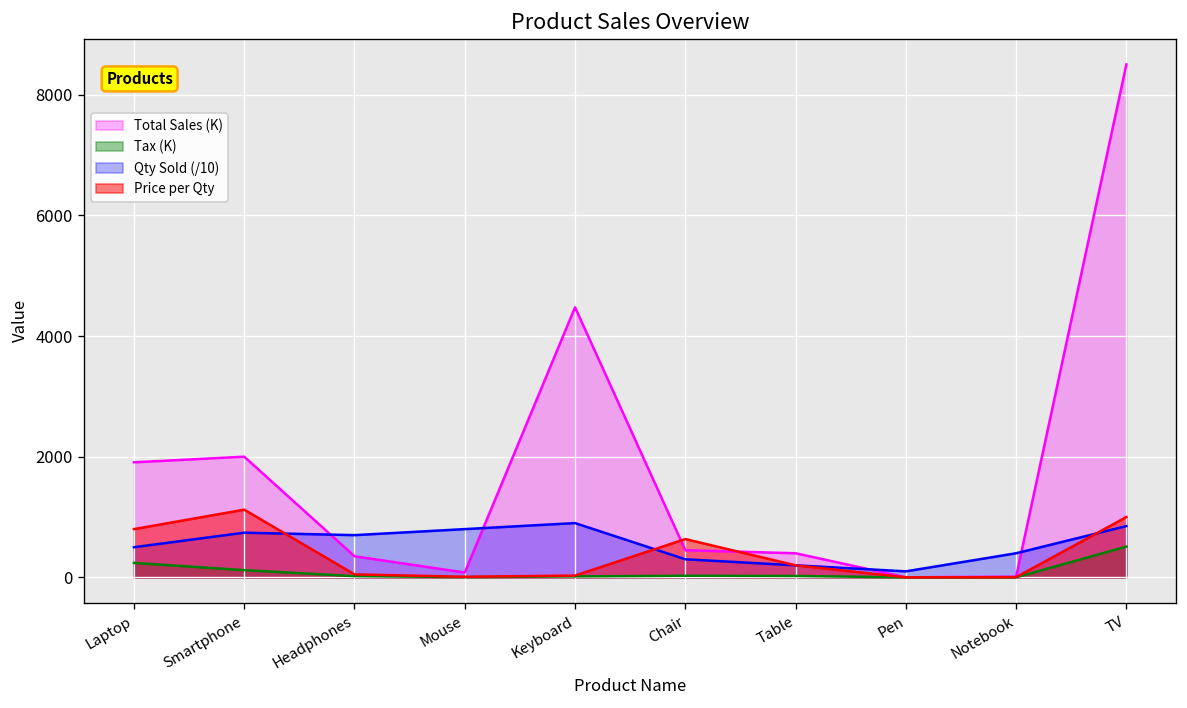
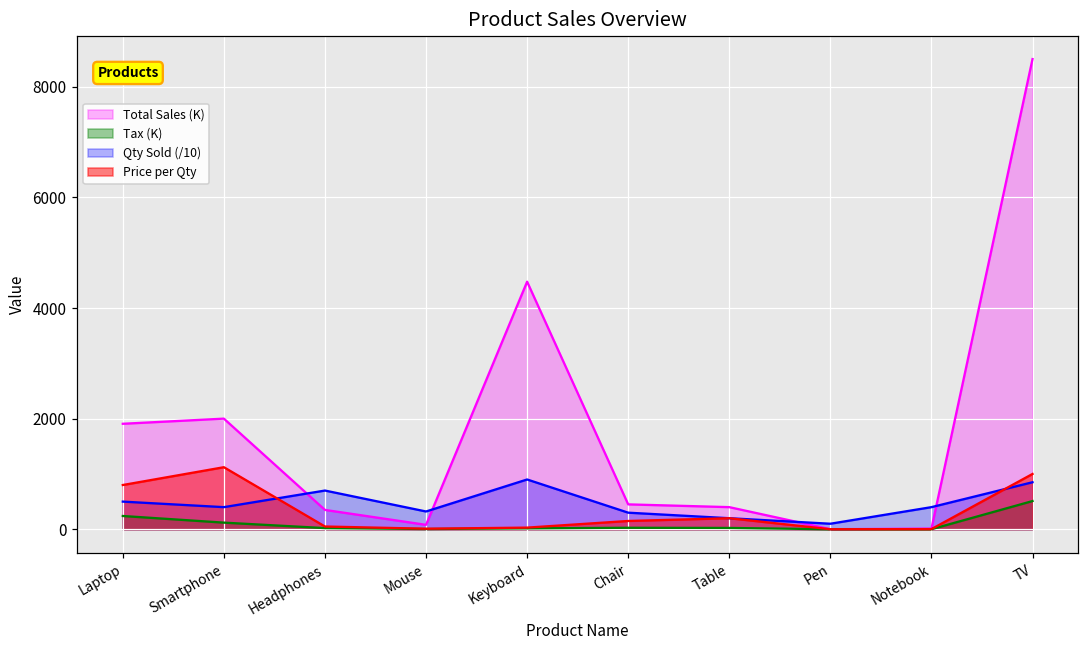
  {
    "Total Sales (K)": {
      "Laptop": 1900,
      "Smartphone": 2000,
      "Headphones": 400,
      "Mouse": 100,
      "Keyboard": 4500,
      "Chair": 500,
      "Table": 400,
      "TV": 8500
    },
    "Tax (K)": {
      "Laptop": 200,
      "Smartphone": 100,
      "Chair": 0,
      "Table": 0,
      "TV": 500
    },
    "Qty Sold (/10)": {
      "Laptop": 500,
-     "Smartphone": 700,
+     "Smartphone": 400,
      "Headphones": 700,
-     "Mouse": 800,
+     "Mouse": 300,
      "Keyboard": 900,
      "Chair": 300,
      "Pen": 100,
      "Notebook": 400,
      "TV": 900
    },
    "Price per Qty": {
      "Laptop": 800,
      "Smartphone": 1100,
-     "Chair": 600,
+     "Chair": 200,
      "TV": 1000
    }
  }
